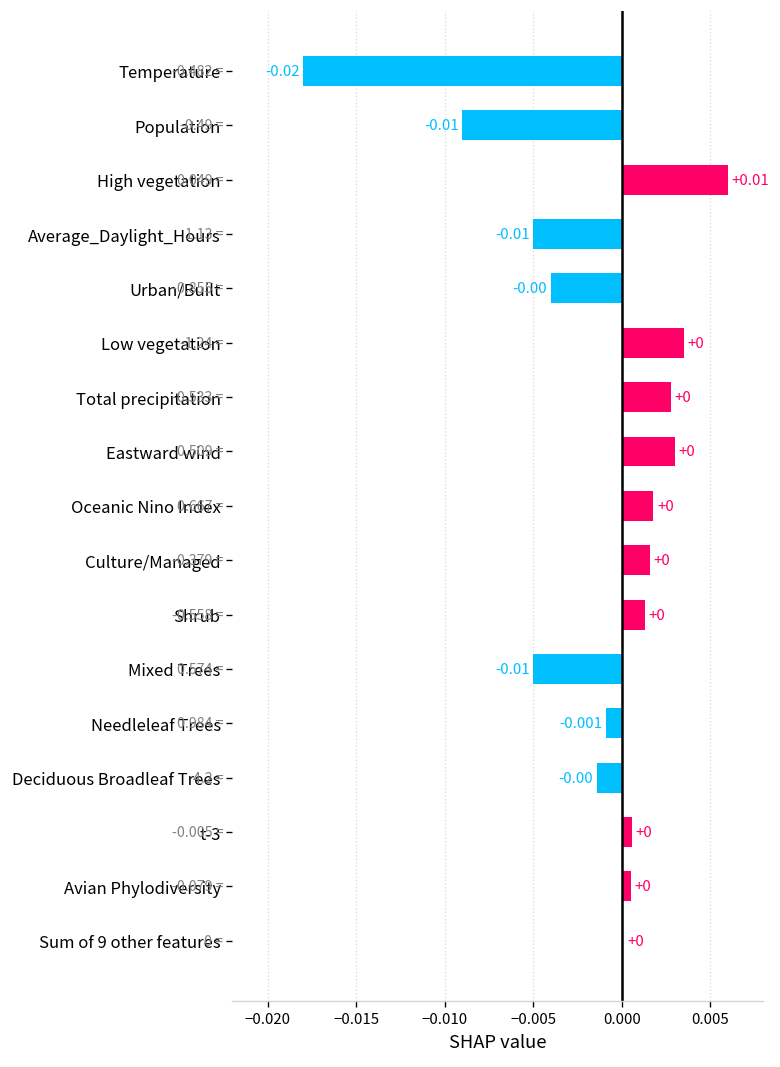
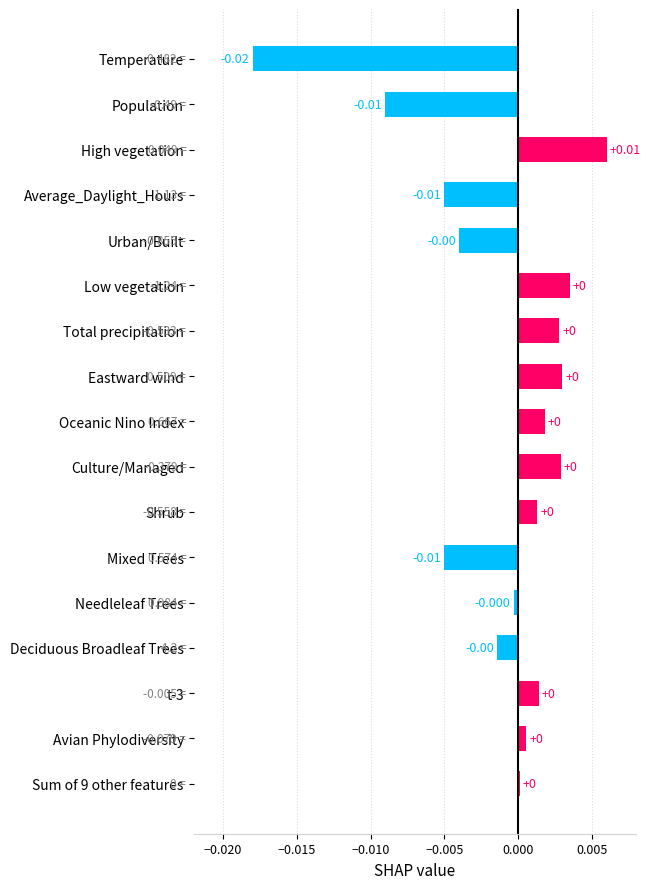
  {
    "Temperature": "-0.02",
    "Population": "-0.01",
    "High vegetation": "+0.01",
    "Average_Daylight_Hours": "-0.01",
    "Urban/Built": "-0.00",
    "Low vegetation": "+0",
    "Total precipitation": "+0",
    "Eastward wind": "+0",
    "Oceanic Nino Index": "+0",
-   "Culture/Managed": "0.0016",
+   "Culture/Managed": "0.0029",
    "Shrub": "+0",
    "Mixed Trees": "-0.01",
-   "Needleleaf Trees": "-0.001",
+   "Needleleaf Trees": "-0.000",
    "Deciduous Broadleaf Trees": "-0.00",
-   "t-3": "0.0006",
+   "t-3": "0.0014",
    "Avian Phylodiversity": "+0",
    "Sum of 9 other features": "+0"
  }
